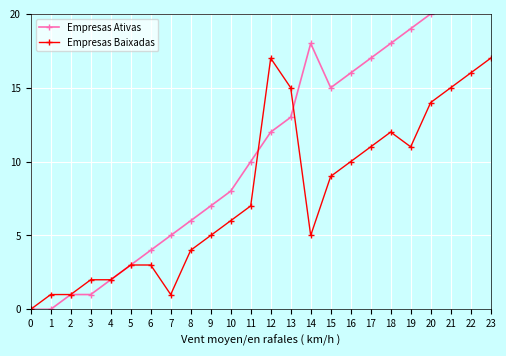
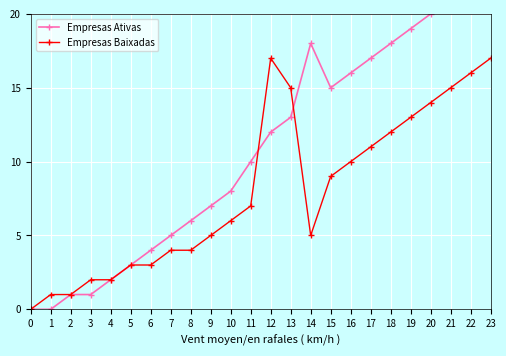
  {
    "Empresas Ativas": {
      "1": 0,
      "3": 1,
      "6": 4,
      "7": 5,
      "8": 6,
      "9": 7,
      "10": 8,
      "11": 10,
      "12": 12,
      "13": 13,
      "14": 18,
      "15": 15,
      "16": 16,
      "17": 17,
      "18": 18,
      "19": 19,
      "20": 20
    },
    "Empresas Baixadas": {
      "1": 1,
      "3": 2,
      "6": 3,
-     "7": 1,
+     "7": 4,
      "8": 4,
      "9": 5,
      "10": 6,
      "11": 7,
      "12": 17,
      "13": 15,
      "14": 5,
      "15": 9,
      "16": 10,
      "17": 11,
      "18": 12,
-     "19": 11,
+     "19": 13,
      "20": 14,
      "21": 15,
      "22": 16,
      "23": 17
    }
  }
